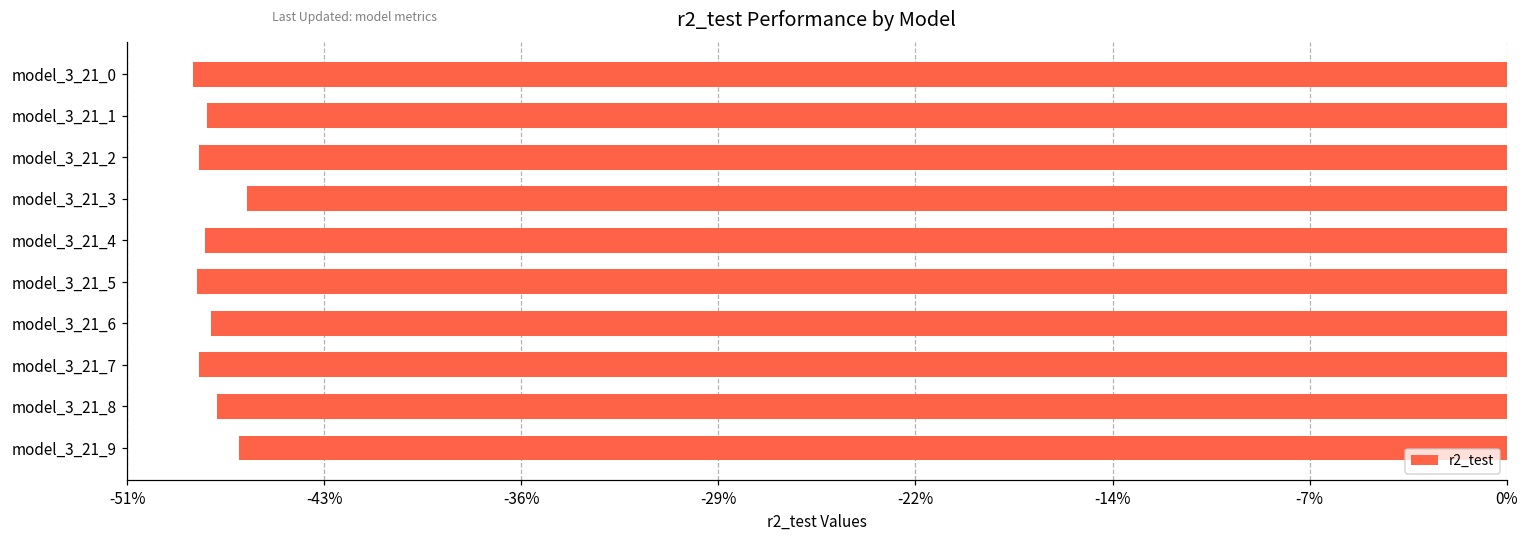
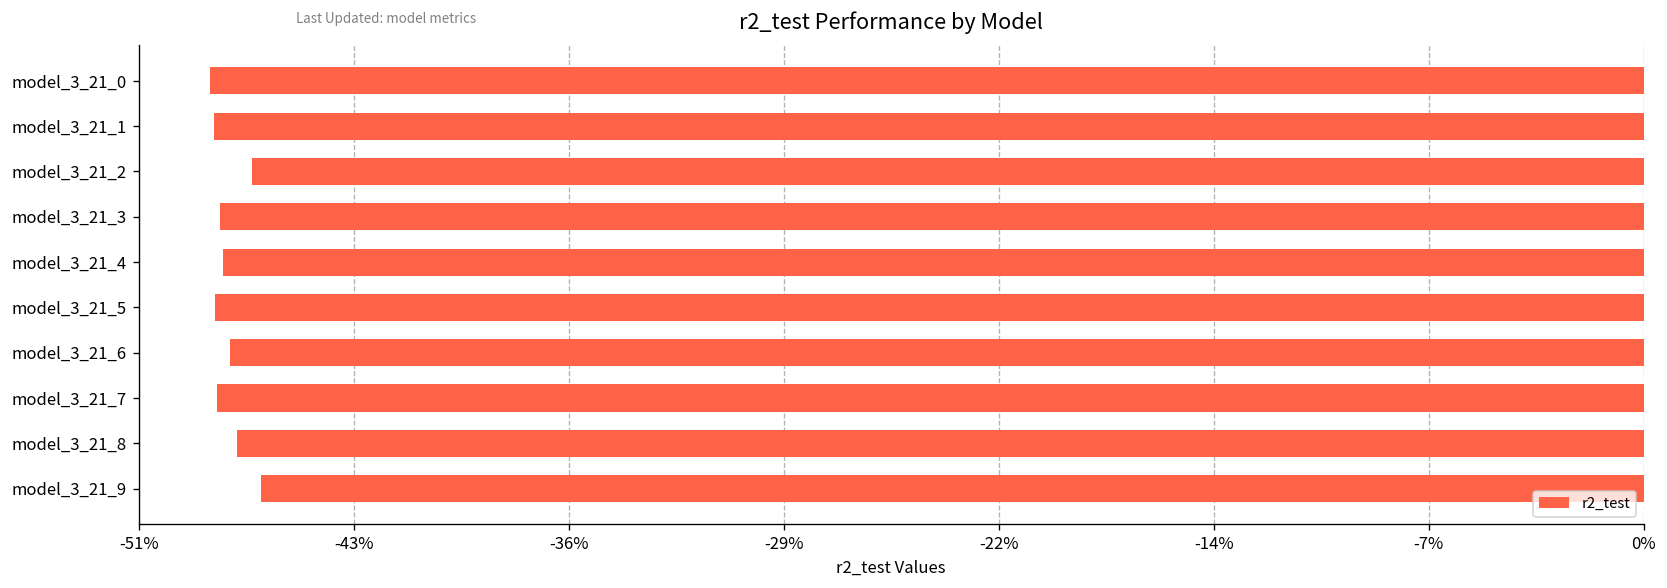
  {
    "model_3_21_0": "-48.3%",
-   "model_3_21_1": "-47.8%",
-   "model_3_21_2": "-48.1%",
-   "model_3_21_3": "-46.3%",
+   "model_3_21_1": "-48.2%",
+   "model_3_21_2": "-46.9%",
+   "model_3_21_3": "-48.0%",
    "model_3_21_4": "-47.9%",
    "model_3_21_5": "-48.1%",
    "model_3_21_6": "-47.6%",
    "model_3_21_7": "-48.1%",
    "model_3_21_8": "-47.4%",
    "model_3_21_9": "-46.6%"
  }
